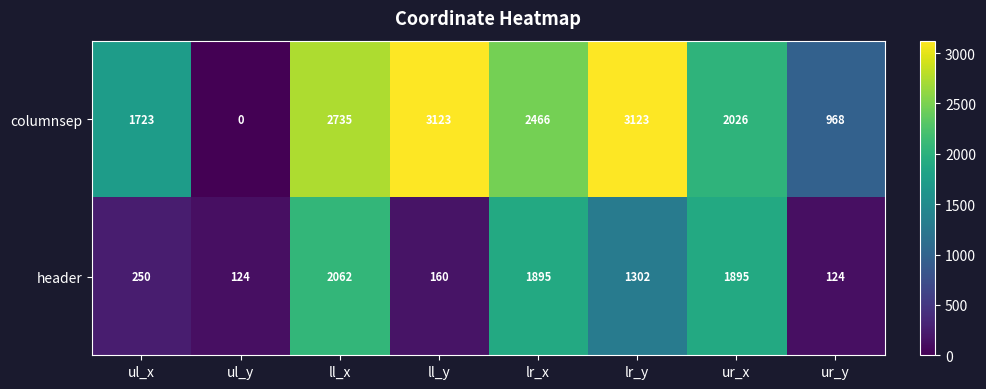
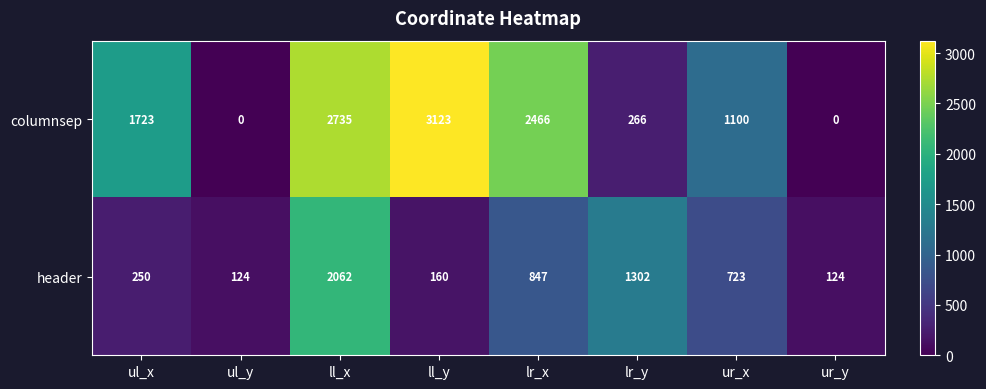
  {
    "columnsep": {
      "ul_x": 1723,
      "ul_y": 0,
      "ll_x": 2735,
      "ll_y": 3123,
      "lr_x": 2466,
-     "lr_y": 3123,
-     "ur_x": 2026,
-     "ur_y": 968
+     "lr_y": 266,
+     "ur_x": 1100,
+     "ur_y": 0
    },
    "header": {
      "ul_x": 250,
      "ul_y": 124,
      "ll_x": 2062,
      "ll_y": 160,
-     "lr_x": 1895,
+     "lr_x": 847,
      "lr_y": 1302,
-     "ur_x": 1895,
+     "ur_x": 723,
      "ur_y": 124
    }
  }
